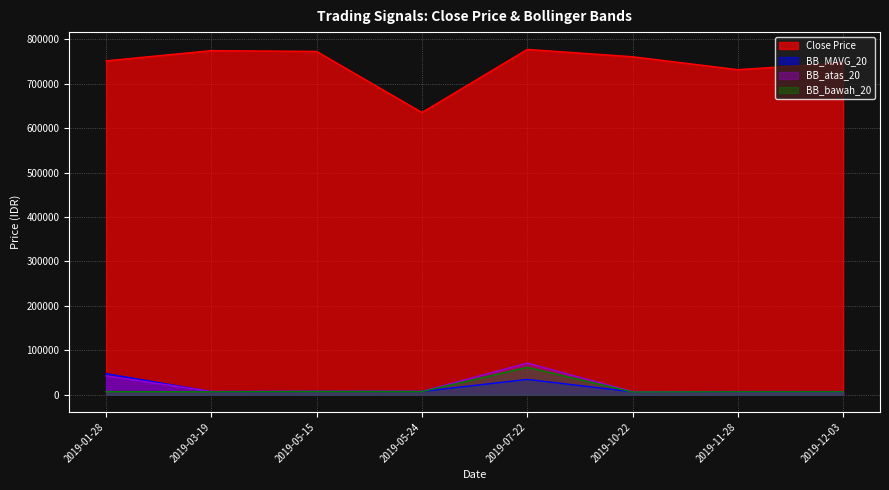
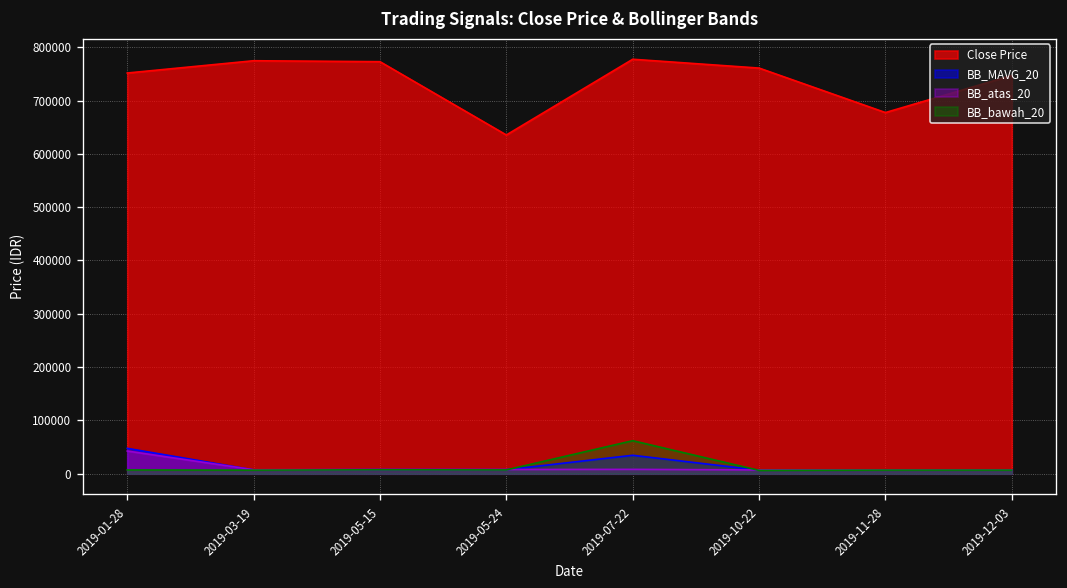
  {
    "Close Price": {
      "2019-01-28": 750000,
      "2019-03-19": 770000,
      "2019-05-15": 770000,
      "2019-05-24": 640000,
      "2019-07-22": 780000,
      "2019-10-22": 760000,
-     "2019-11-28": 730000
+     "2019-11-28": 680000
    },
    "BB_MAVG_20": {
      "2019-07-22": 30000
    },
    "BB_atas_20": {
-     "2019-07-22": 70000
+     "2019-07-22": 10000
    },
    "BB_bawah_20": {
      "2019-01-28": 10000,
      "2019-07-22": 60000
    }
  }
